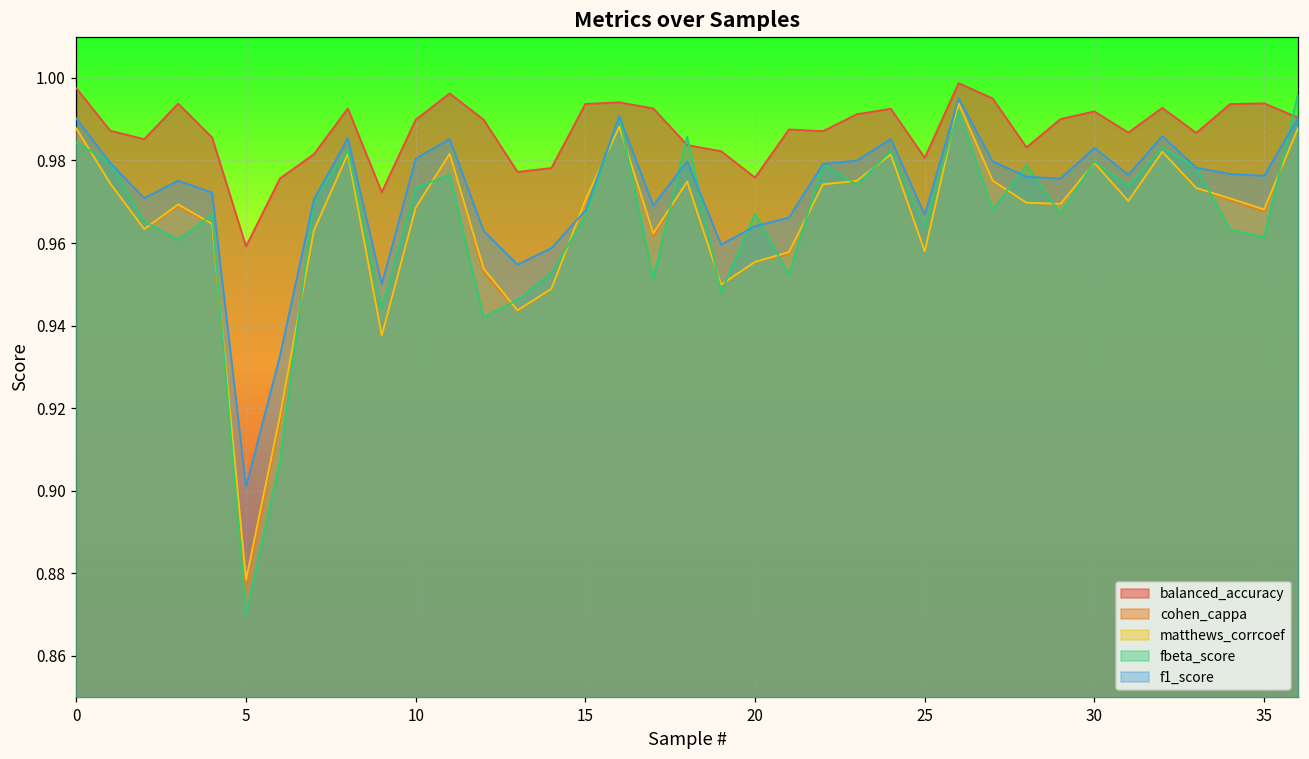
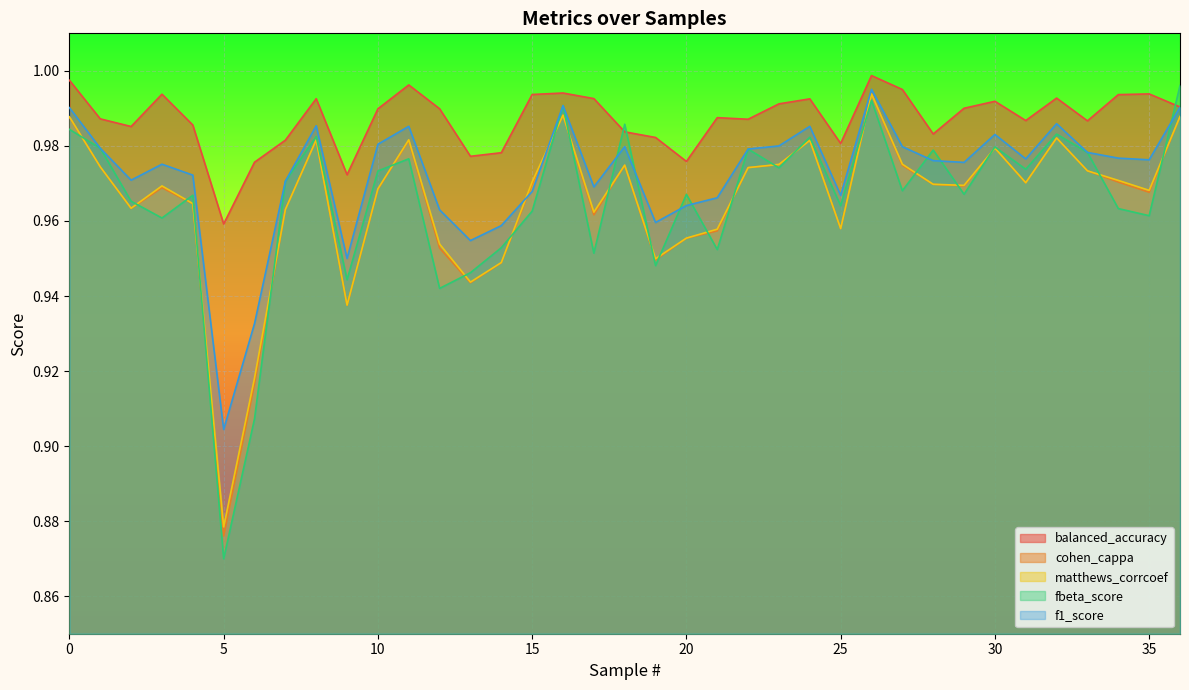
  {
    "fbeta_score": {
      "0": 0.984,
      "5": 0.870,
      "10": 0.973,
-     "15": 0.966,
+     "15": 0.963,
      "20": 0.967,
      "25": 0.964,
      "35": 0.961
    },
    "f1_score": {
      "0": 0.990,
-     "5": 0.901,
+     "5": 0.904,
      "10": 0.980,
      "15": 0.968,
      "20": 0.964,
      "25": 0.967,
      "30": 0.983,
      "35": 0.976
    }
  }
